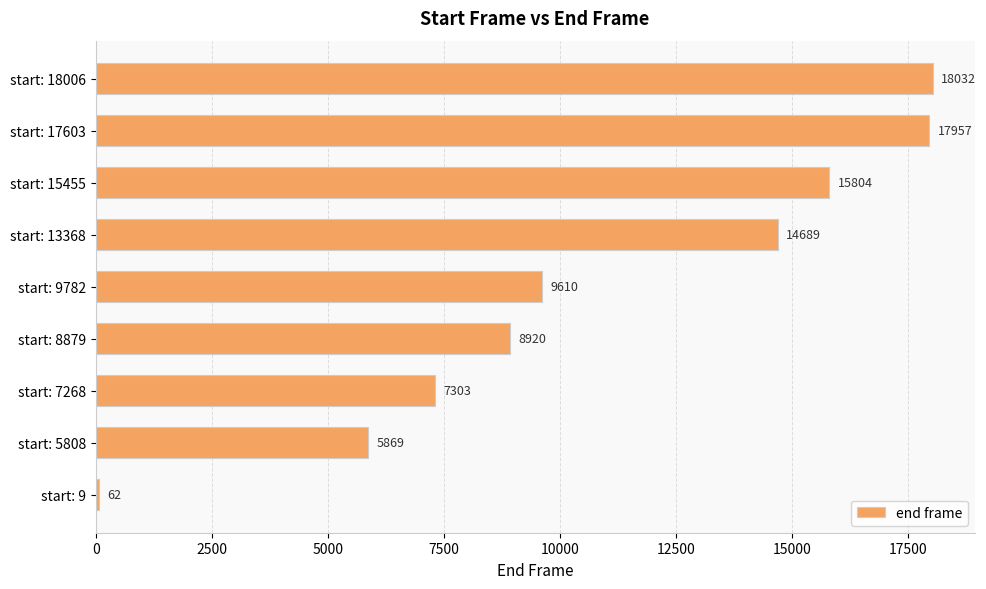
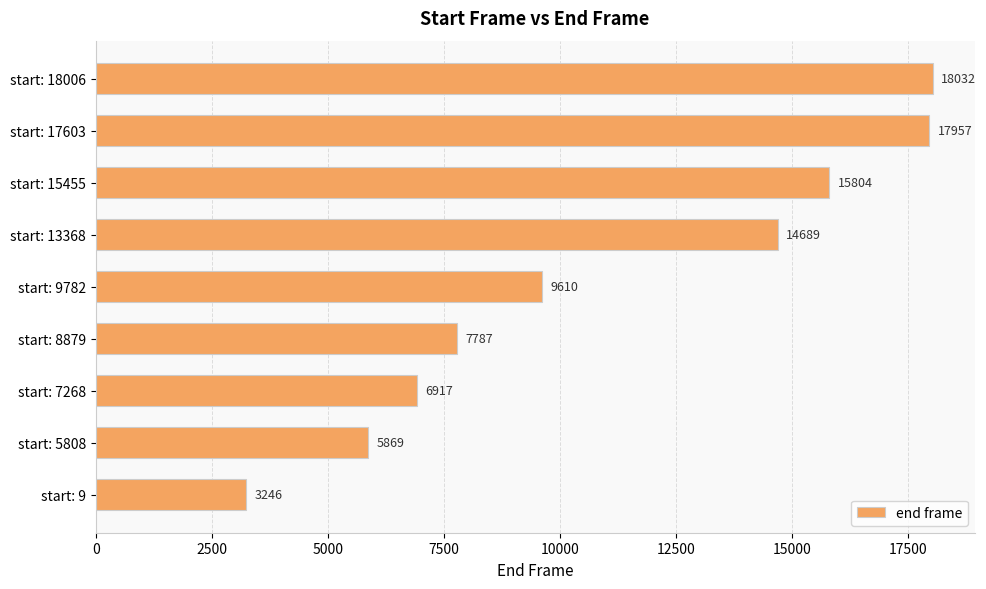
  {
    "start: 18006": 18032,
    "start: 17603": 17957,
    "start: 15455": 15804,
    "start: 13368": 14689,
    "start: 9782": 9610,
-   "start: 8879": 8920,
-   "start: 7268": 7303,
+   "start: 8879": 7787,
+   "start: 7268": 6917,
    "start: 5808": 5869,
-   "start: 9": 62
+   "start: 9": 3246
  }
